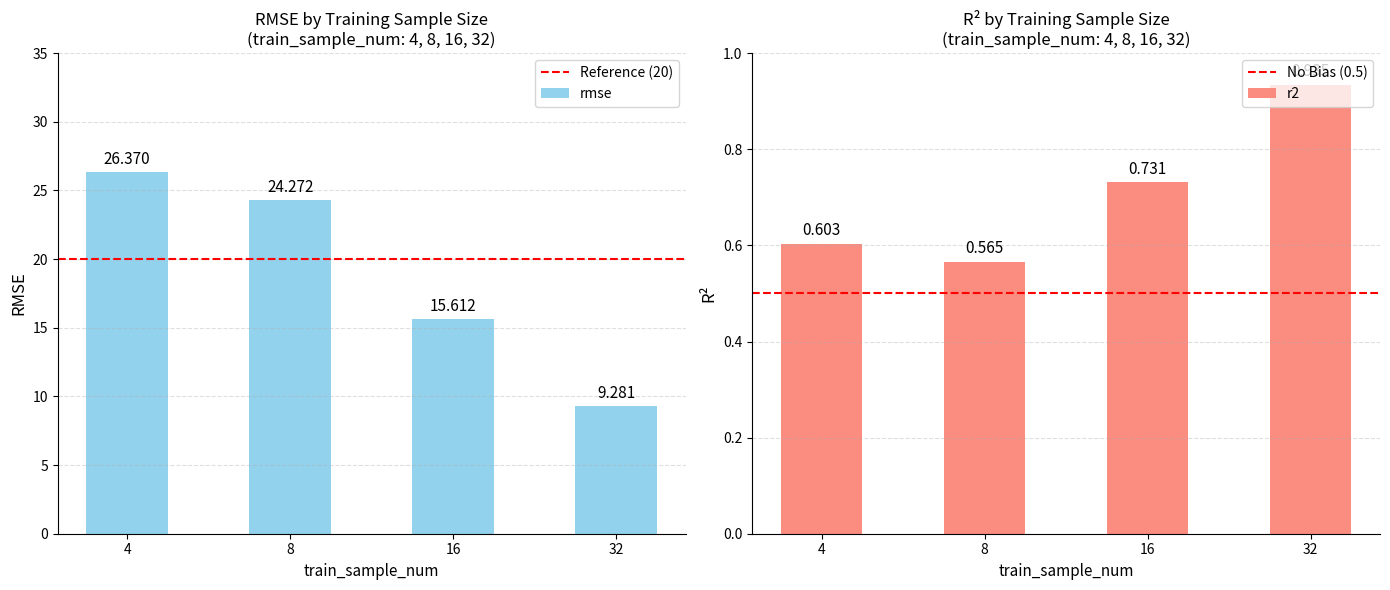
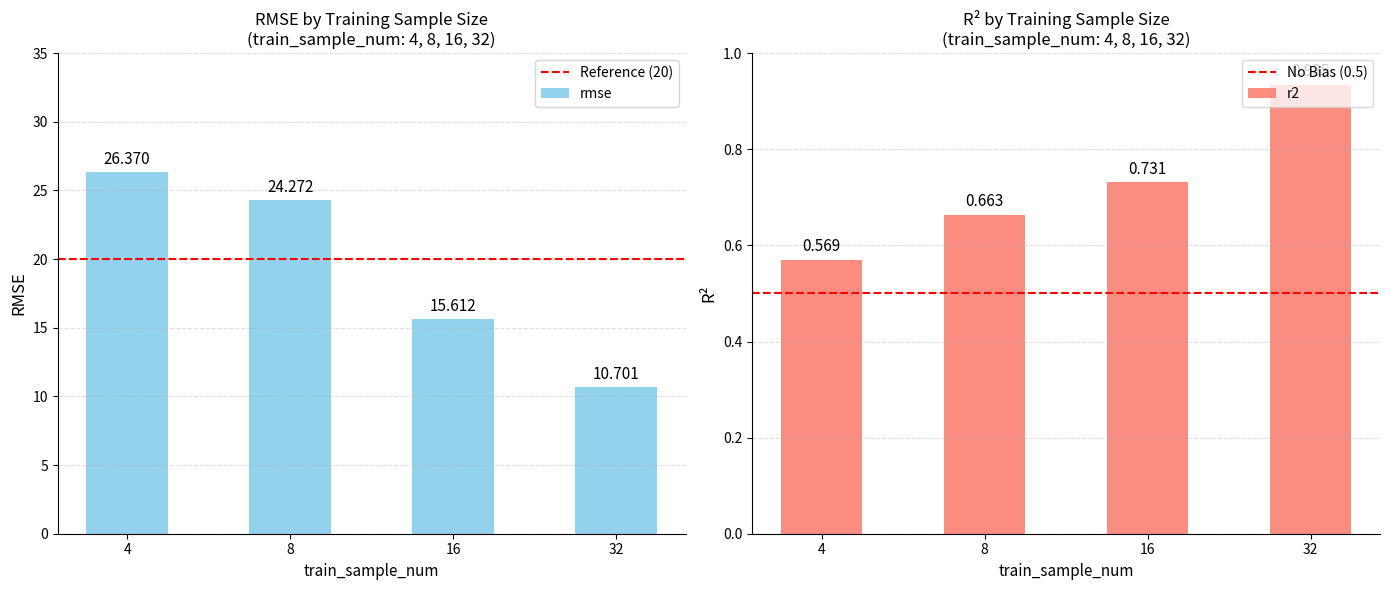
  {
    "RMSE by Training Sample Size (train_sample_num: 4, 8, 16, 32)": {
      "4": 26.370,
      "8": 24.272,
      "16": 15.612,
-     "32": 9.281
+     "32": 10.701
    },
    "R² by Training Sample Size (train_sample_num: 4, 8, 16, 32)": {
-     "4": 0.603,
-     "8": 0.565,
+     "4": 0.569,
+     "8": 0.663,
      "16": 0.731
    }
  }
